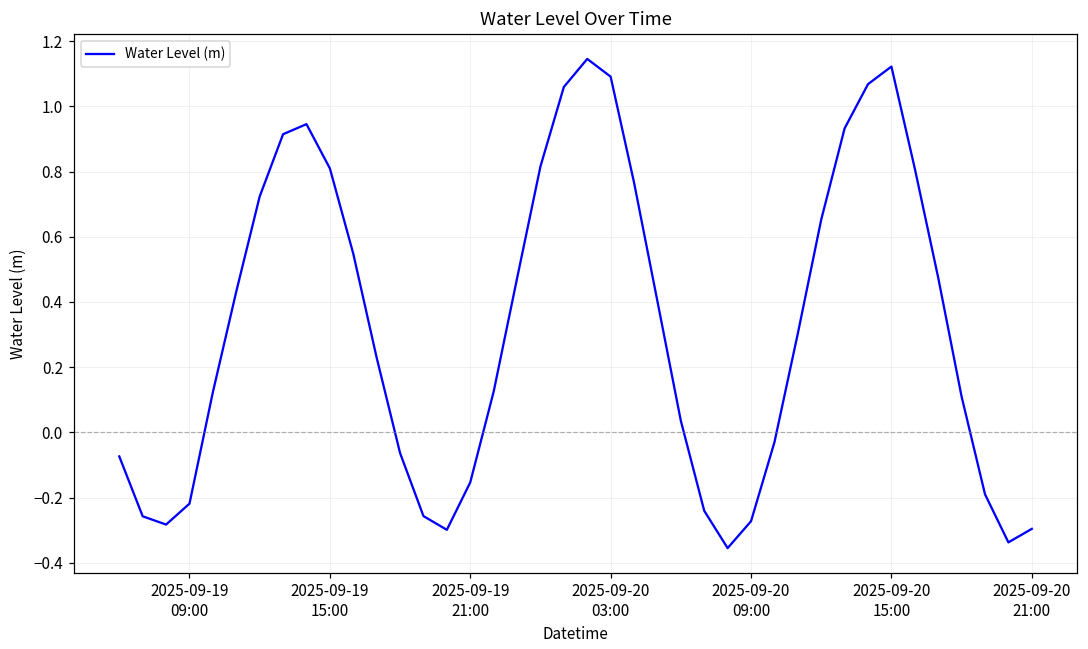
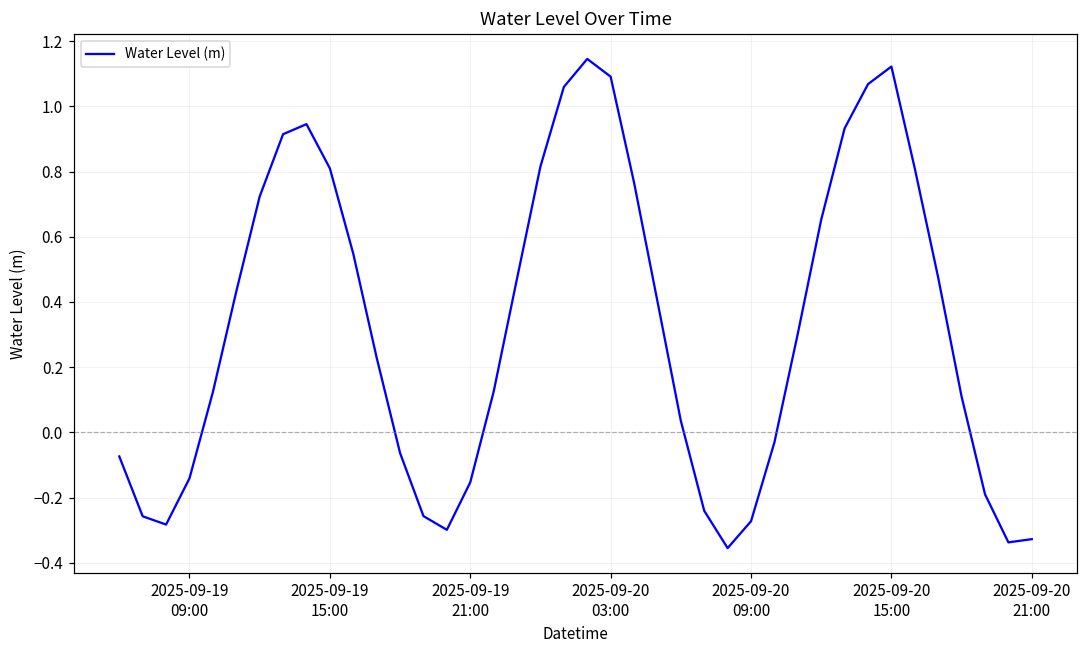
  {
-   "2025-09-19 09:00": -0.22,
+   "2025-09-19 09:00": -0.14,
    "2025-09-19 15:00": 0.81,
    "2025-09-19 21:00": -0.15,
    "2025-09-20 03:00": 1.09,
    "2025-09-20 09:00": -0.27,
    "2025-09-20 15:00": 1.12,
-   "2025-09-20 21:00": -0.30
+   "2025-09-20 21:00": -0.33
  }
